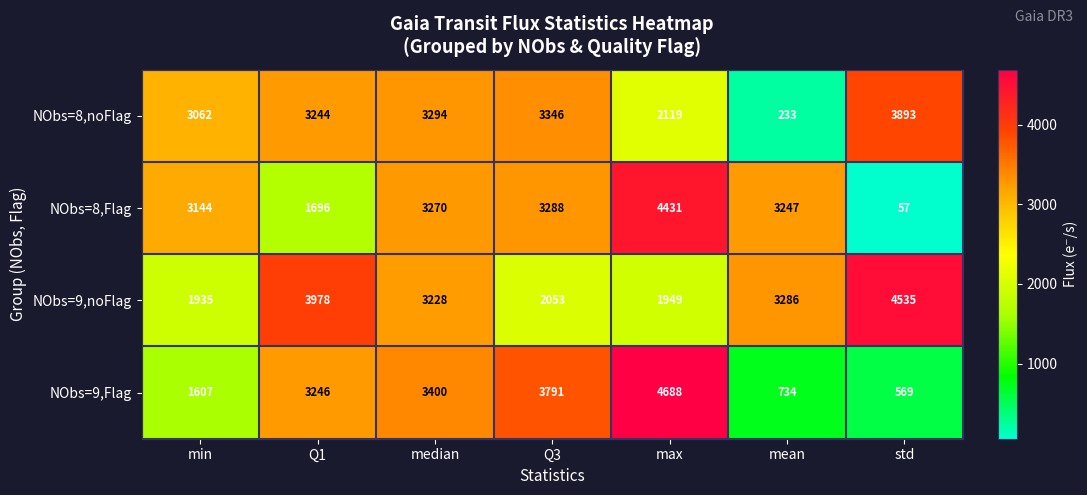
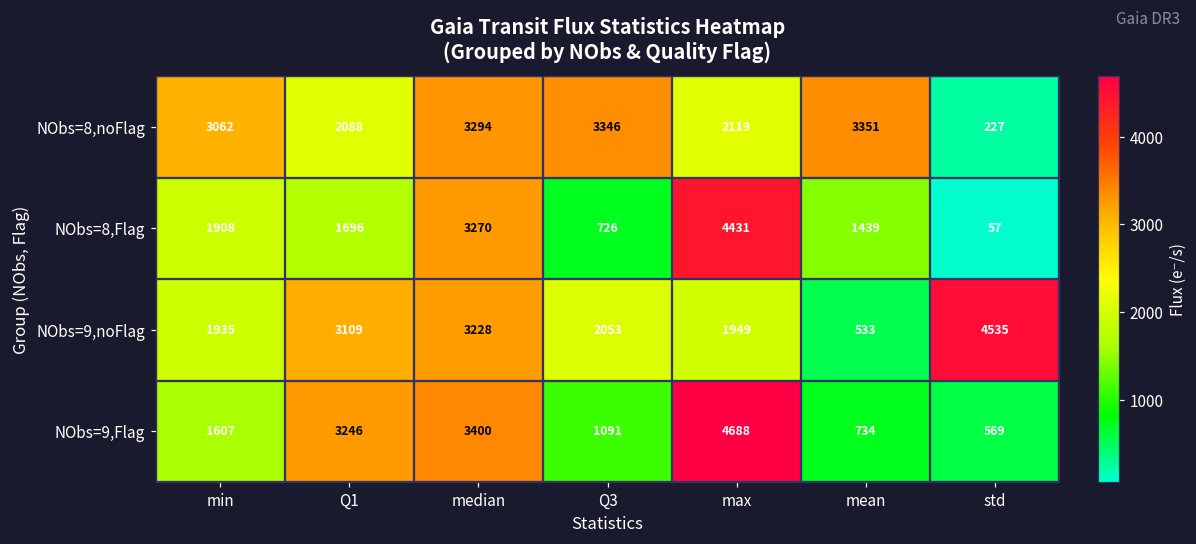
  {
    "NObs=8,noFlag": {
      "min": 3062,
-     "Q1": 3244,
+     "Q1": 2088,
      "median": 3294,
      "Q3": 3346,
      "max": 2119,
-     "mean": 233,
-     "std": 3893
+     "mean": 3351,
+     "std": 227
    },
    "NObs=8,Flag": {
-     "min": 3144,
+     "min": 1908,
      "Q1": 1696,
      "median": 3270,
-     "Q3": 3288,
+     "Q3": 726,
      "max": 4431,
-     "mean": 3247,
+     "mean": 1439,
      "std": 57
    },
    "NObs=9,noFlag": {
      "min": 1935,
-     "Q1": 3978,
+     "Q1": 3109,
      "median": 3228,
      "Q3": 2053,
      "max": 1949,
-     "mean": 3286,
+     "mean": 533,
      "std": 4535
    },
    "NObs=9,Flag": {
      "min": 1607,
      "Q1": 3246,
      "median": 3400,
-     "Q3": 3791,
+     "Q3": 1091,
      "max": 4688,
      "mean": 734,
      "std": 569
    }
  }
